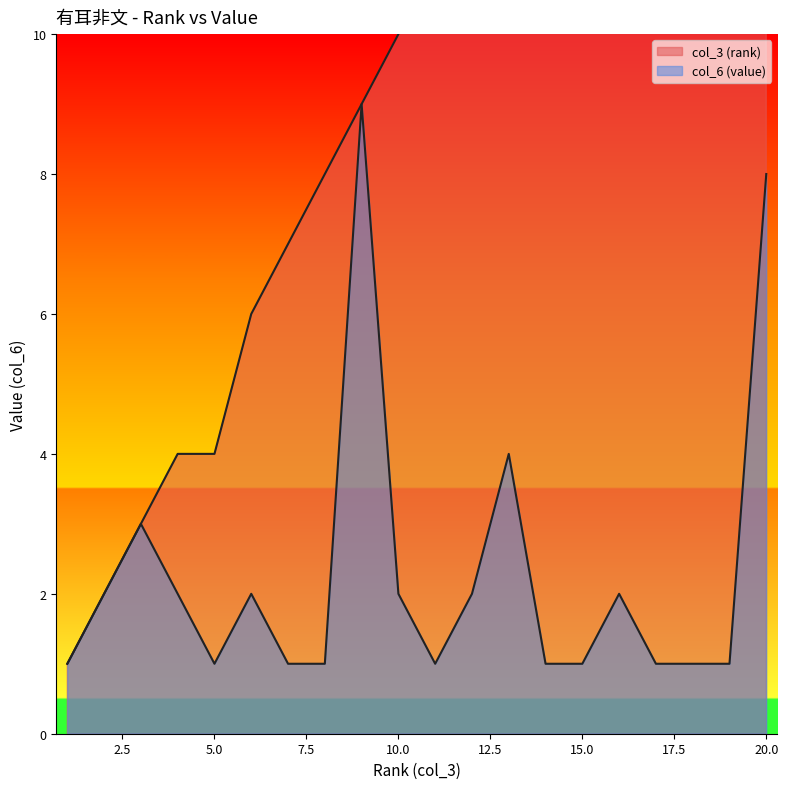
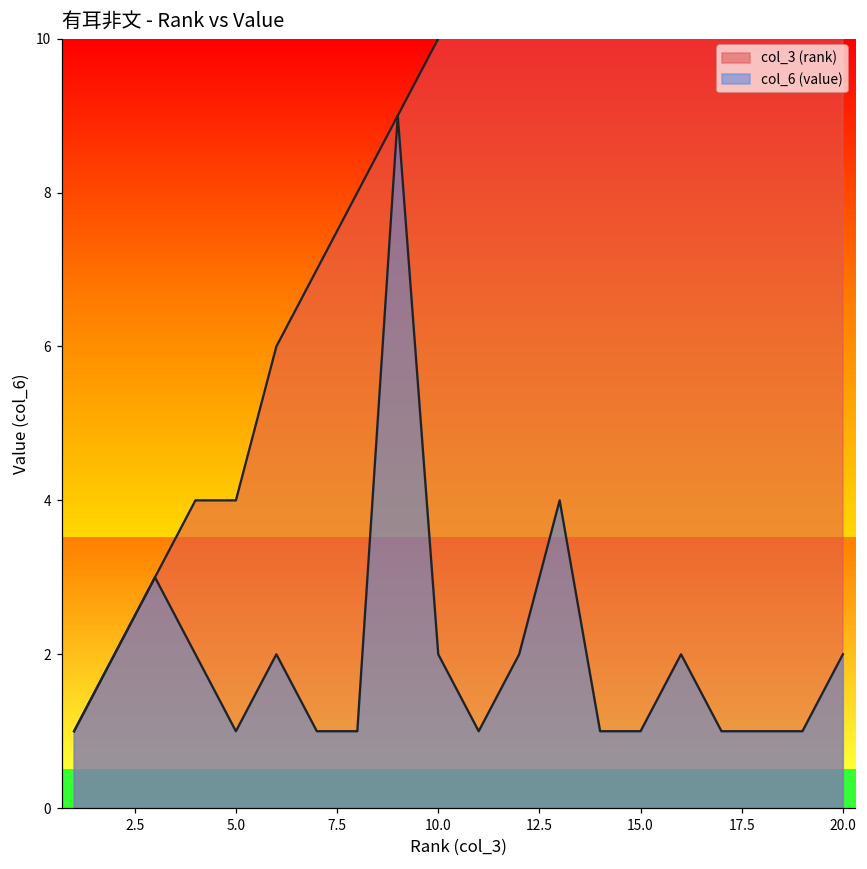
  {
    "col_3 (rank)": {
      "5.0": 4,
      "10.0": 10
    },
    "col_6 (value)": {
      "5.0": 1,
      "10.0": 2,
      "15.0": 1,
-     "20.0": 8
+     "20.0": 2
    }
  }
